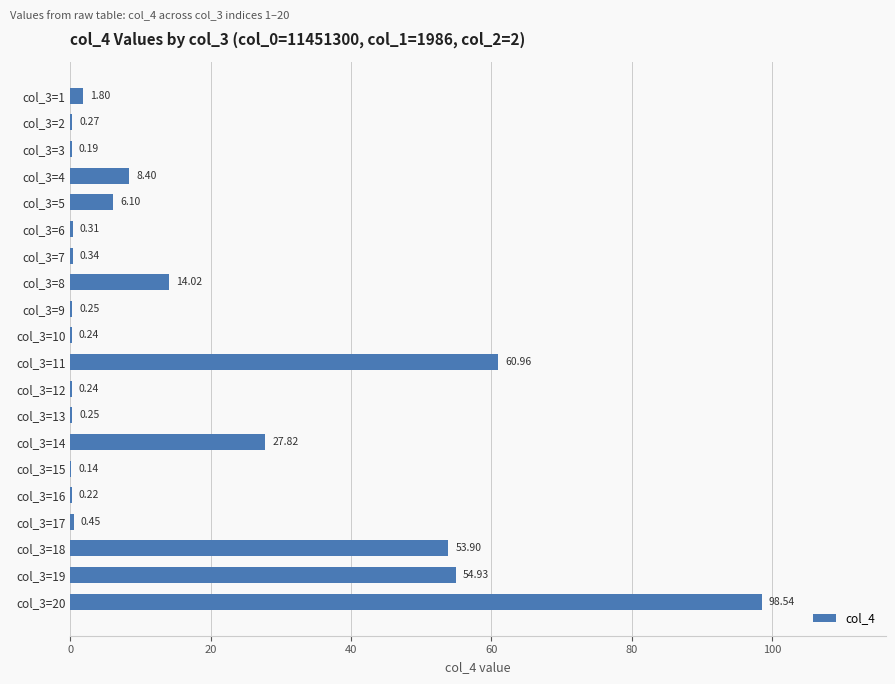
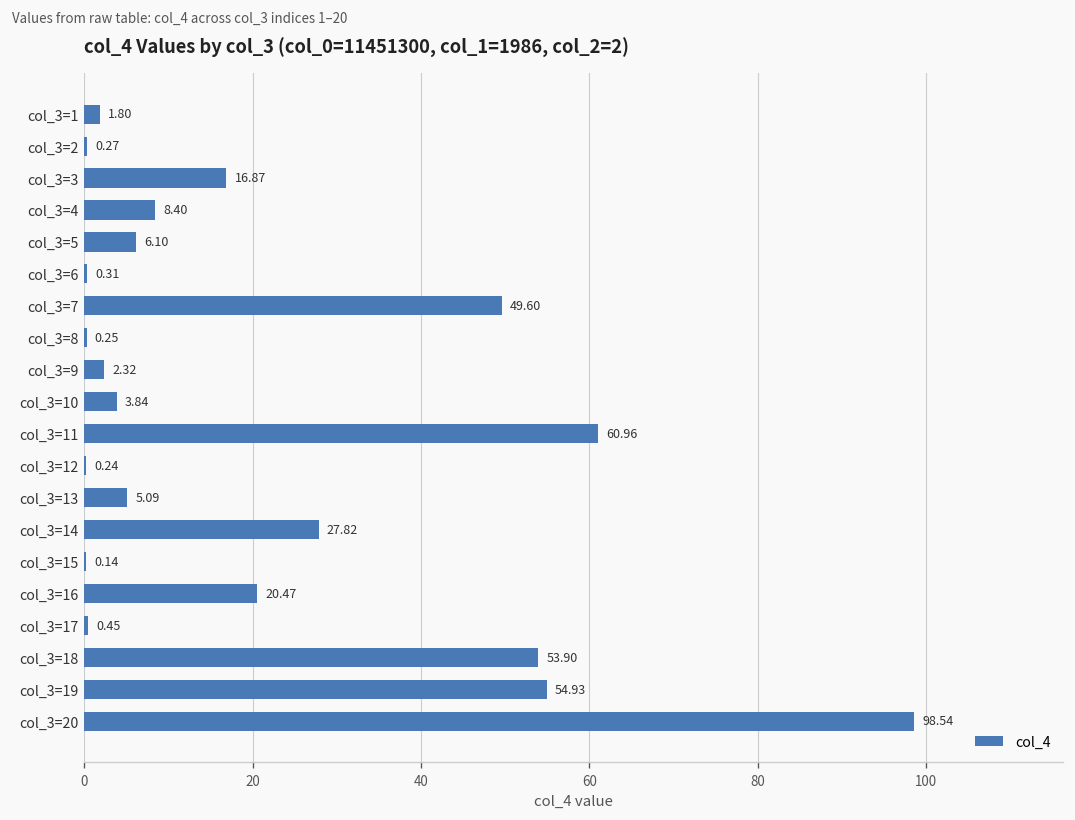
  {
    "col_3=1": 1.80,
    "col_3=2": 0.27,
-   "col_3=3": 0.19,
+   "col_3=3": 16.87,
    "col_3=4": 8.40,
    "col_3=5": 6.10,
    "col_3=6": 0.31,
-   "col_3=7": 0.34,
-   "col_3=8": 14.02,
-   "col_3=9": 0.25,
-   "col_3=10": 0.24,
+   "col_3=7": 49.60,
+   "col_3=8": 0.25,
+   "col_3=9": 2.32,
+   "col_3=10": 3.84,
    "col_3=11": 60.96,
    "col_3=12": 0.24,
-   "col_3=13": 0.25,
+   "col_3=13": 5.09,
    "col_3=14": 27.82,
    "col_3=15": 0.14,
-   "col_3=16": 0.22,
+   "col_3=16": 20.47,
    "col_3=17": 0.45,
    "col_3=18": 53.90,
    "col_3=19": 54.93,
    "col_3=20": 98.54
  }
